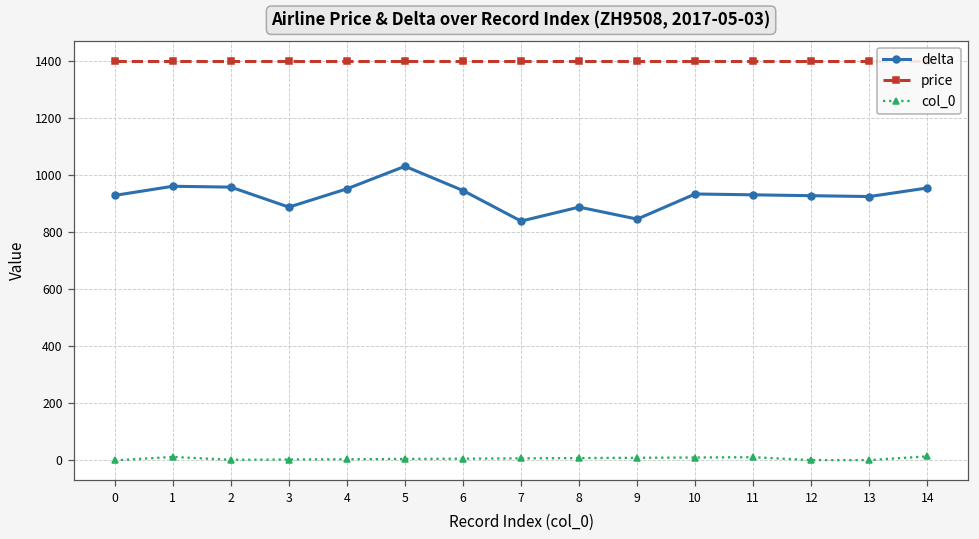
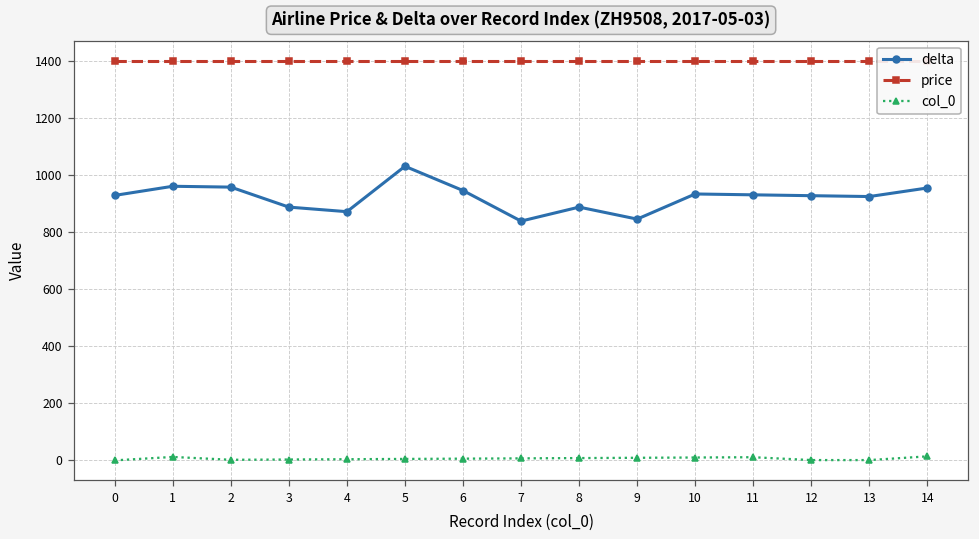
  {
    "delta": {
      "0": 930,
      "1": 960,
      "2": 960,
      "3": 890,
-     "4": 950,
+     "4": 870,
      "5": 1030,
      "6": 950,
      "7": 840,
      "8": 890,
      "9": 850,
      "10": 930,
      "11": 930,
      "12": 930,
      "13": 920,
      "14": 950
    },
    "price": {
      "0": 1400,
      "1": 1400,
      "2": 1400,
      "3": 1400,
      "4": 1400,
      "5": 1400,
      "6": 1400,
      "7": 1400,
      "8": 1400,
      "9": 1400,
      "10": 1400,
      "11": 1400,
      "12": 1400,
      "13": 1400
    },
    "col_0": {
      "0": 0,
      "1": 10,
      "2": 0,
      "3": 0,
      "4": 0,
      "5": 10,
      "6": 10,
      "7": 10,
      "8": 10,
      "9": 10,
      "10": 10,
      "11": 10,
      "12": 0,
      "13": 0,
      "14": 10
    }
  }
